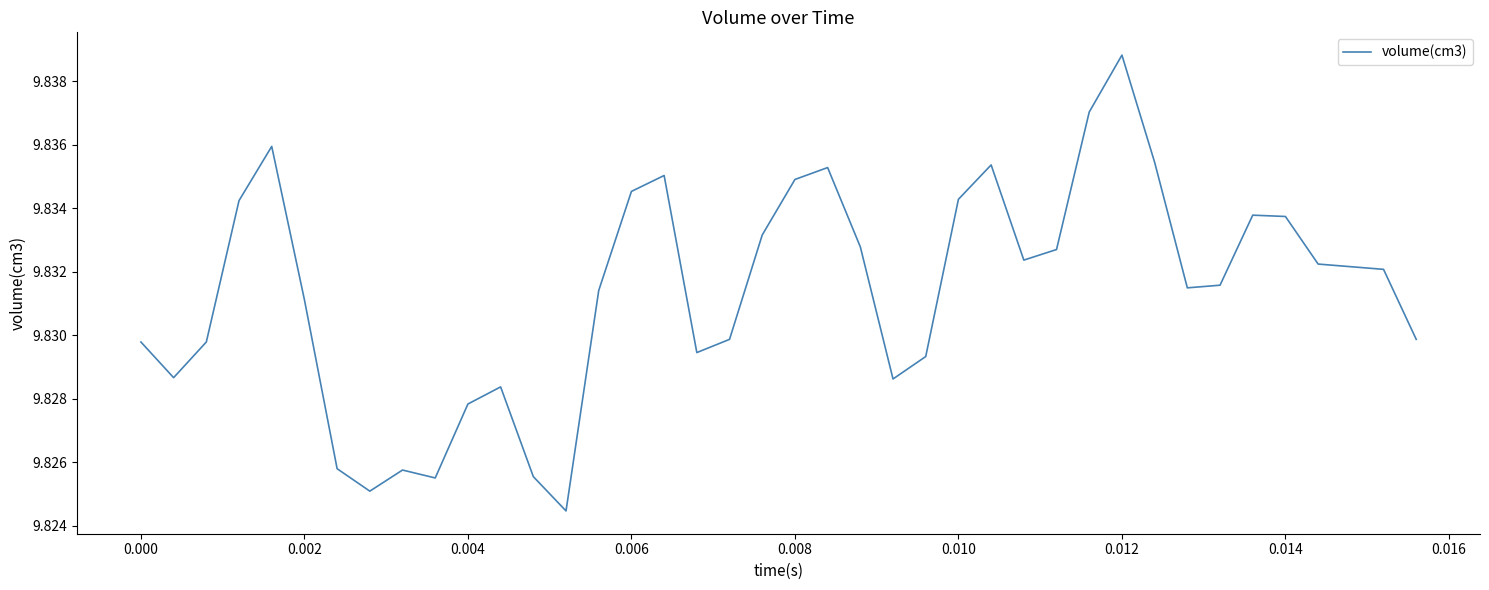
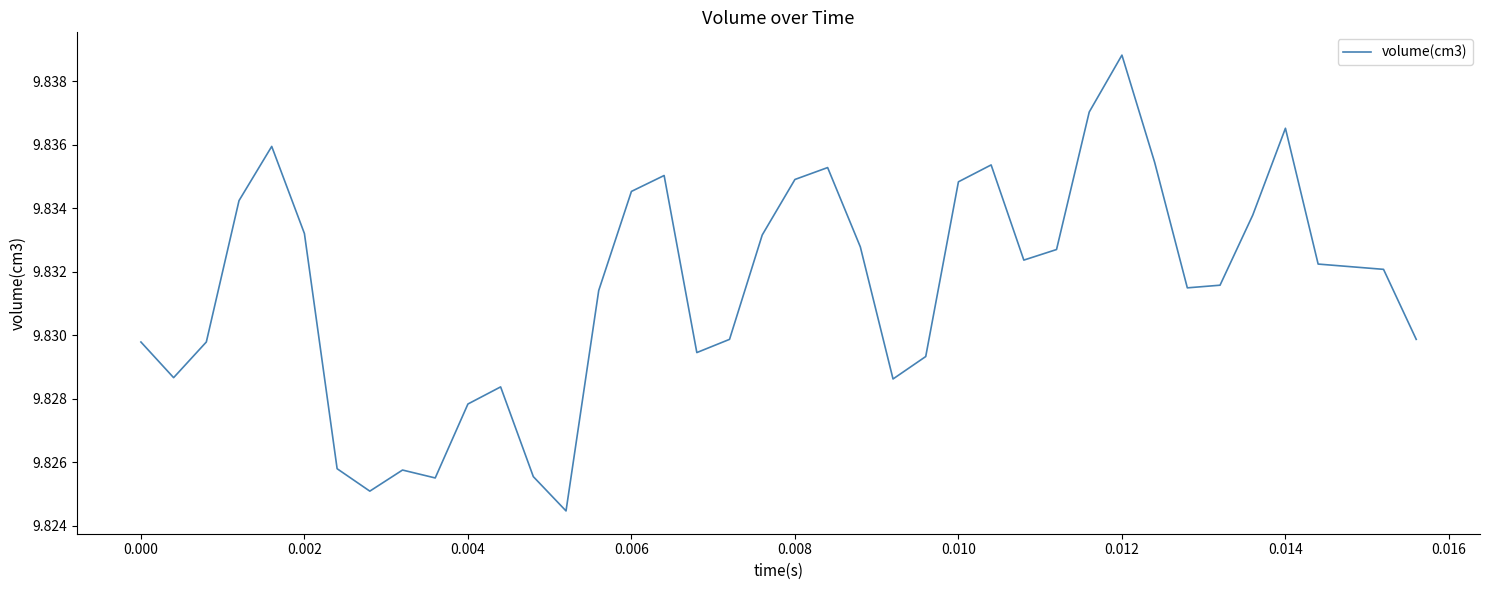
  {
    "0.000": 9.8298,
-   "0.002": 9.8311,
+   "0.002": 9.8332,
    "0.004": 9.8278,
    "0.006": 9.8345,
    "0.008": 9.8349,
-   "0.010": 9.8343,
+   "0.010": 9.8348,
    "0.012": 9.8388,
-   "0.014": 9.8337
+   "0.014": 9.8365
  }
